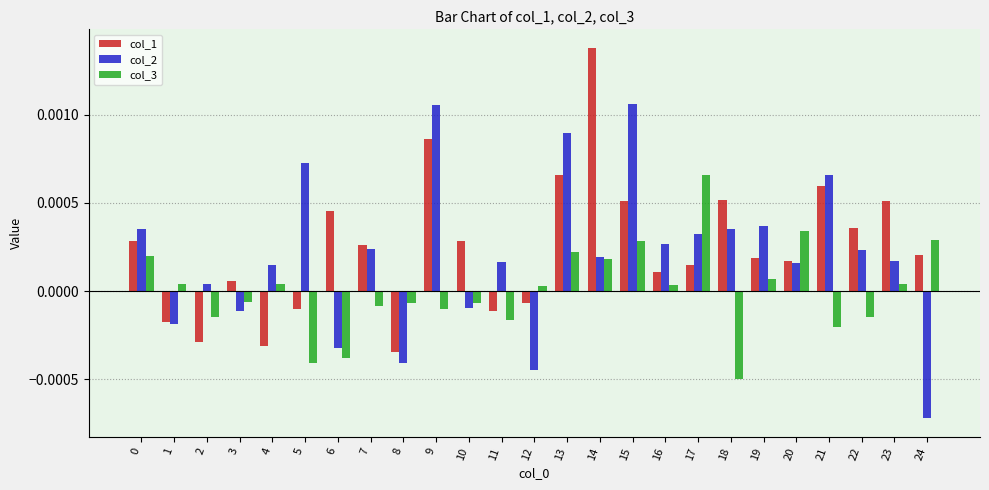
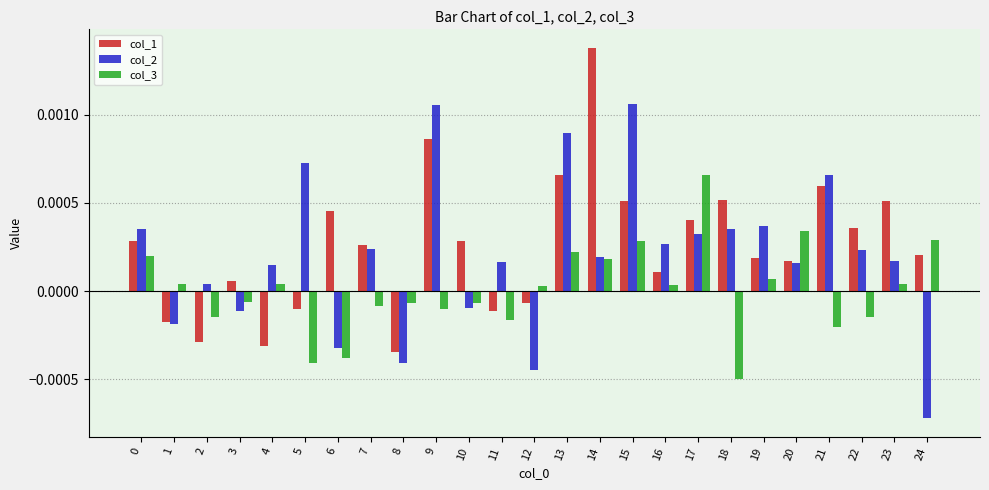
  {
    "col_1": {
      "0": 0.00028,
      "1": -0.00017,
      "2": -0.00029,
      "3": 0.00006,
      "4": -0.00031,
      "5": -0.00010,
      "6": 0.00046,
      "7": 0.00026,
      "8": -0.00035,
      "9": 0.00086,
      "10": 0.00028,
      "11": -0.00011,
      "12": -0.00006,
      "13": 0.00066,
      "14": 0.00138,
      "15": 0.00051,
      "16": 0.00011,
-     "17": 0.00015,
+     "17": 0.00040,
      "18": 0.00052,
      "19": 0.00019,
      "20": 0.00017,
      "21": 0.00060,
      "22": 0.00036,
      "23": 0.00051,
      "24": 0.00020
    },
    "col_2": {
      "0": 0.00035,
      "1": -0.00019,
      "2": 0.00004,
      "3": -0.00011,
      "4": 0.00015,
      "5": 0.00073,
      "6": -0.00032,
      "7": 0.00024,
      "8": -0.00041,
      "9": 0.00105,
      "10": -0.00009,
      "11": 0.00016,
      "12": -0.00044,
      "13": 0.00090,
      "14": 0.00019,
      "15": 0.00106,
      "16": 0.00027,
      "17": 0.00032,
      "18": 0.00035,
      "19": 0.00037,
      "20": 0.00016,
      "21": 0.00066,
      "22": 0.00023,
      "23": 0.00017,
      "24": -0.00072
    },
    "col_3": {
      "0": 0.00020,
      "1": 0.00004,
      "2": -0.00015,
      "3": -0.00006,
      "4": 0.00004,
      "5": -0.00041,
      "6": -0.00038,
      "7": -0.00009,
      "8": -0.00006,
      "9": -0.00010,
      "10": -0.00007,
      "11": -0.00016,
      "12": 0.00003,
      "13": 0.00022,
      "14": 0.00018,
      "15": 0.00028,
      "16": 0.00004,
      "17": 0.00066,
      "18": -0.00050,
      "19": 0.00007,
      "20": 0.00034,
      "21": -0.00020,
      "22": -0.00015,
      "23": 0.00004,
      "24": 0.00029
    }
  }
